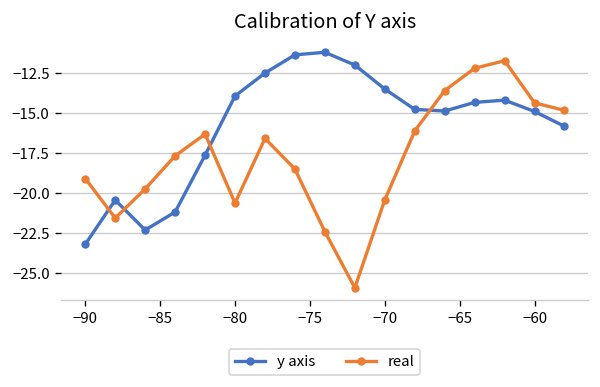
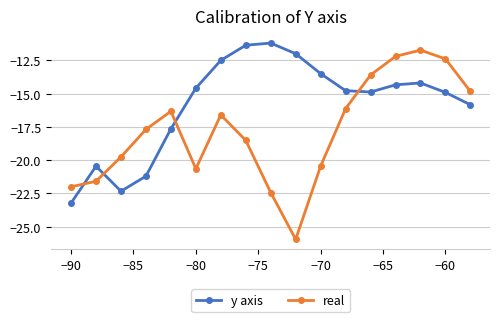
  {
    "y axis": {
      "−90": -23.2,
-     "−80": -13.9,
+     "−80": -14.6,
      "−70": -13.5,
      "−60": -14.9
    },
    "real": {
-     "−90": -19.1,
+     "−90": -22.0,
      "−80": -20.6,
      "−70": -20.4,
-     "−60": -14.4
+     "−60": -12.4
    }
  }
